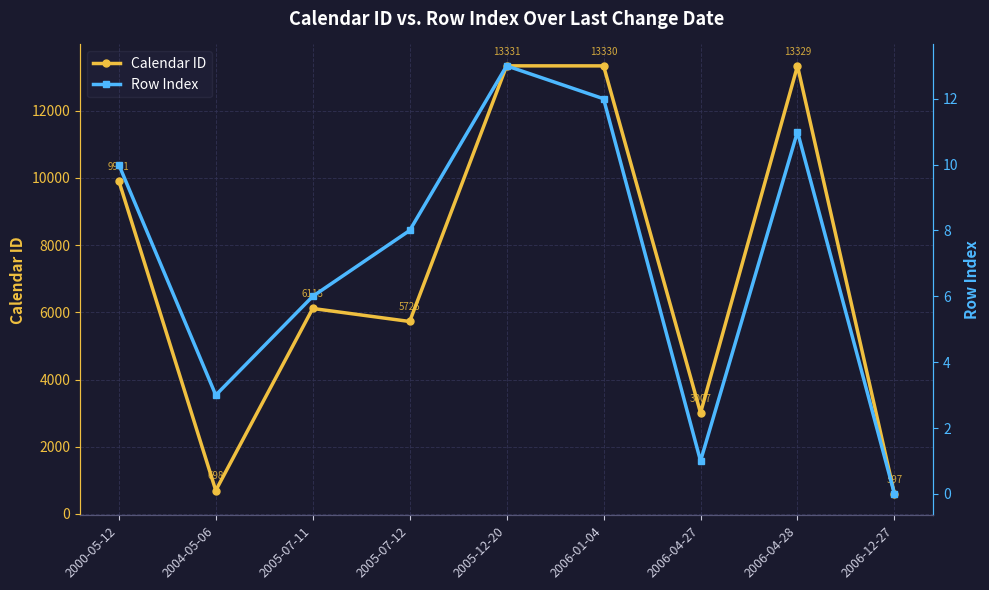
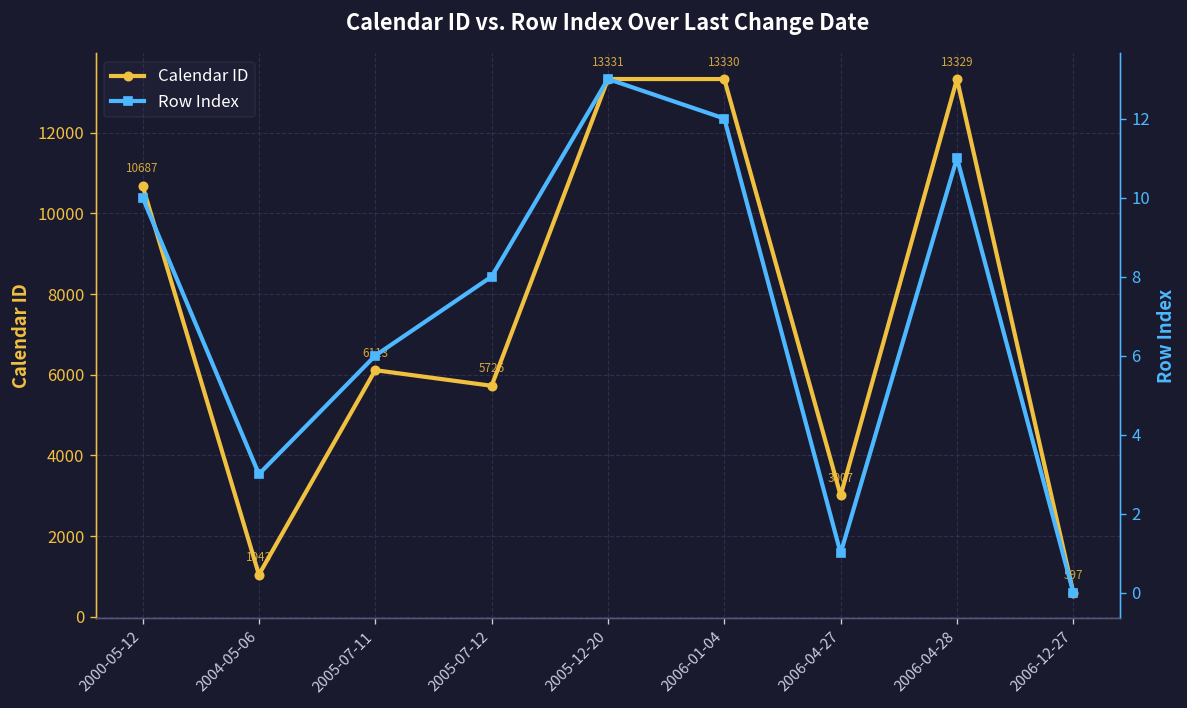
  {
    "Calendar ID": {
-     "2000-05-12": 9911,
-     "2004-05-06": 698,
+     "2000-05-12": 10687,
+     "2004-05-06": 1043,
      "2005-07-12": 5726,
      "2005-12-20": 13331,
      "2006-01-04": 13330,
      "2006-04-27": 3007,
      "2006-04-28": 13329,
      "2006-12-27": 597
    }
  }
